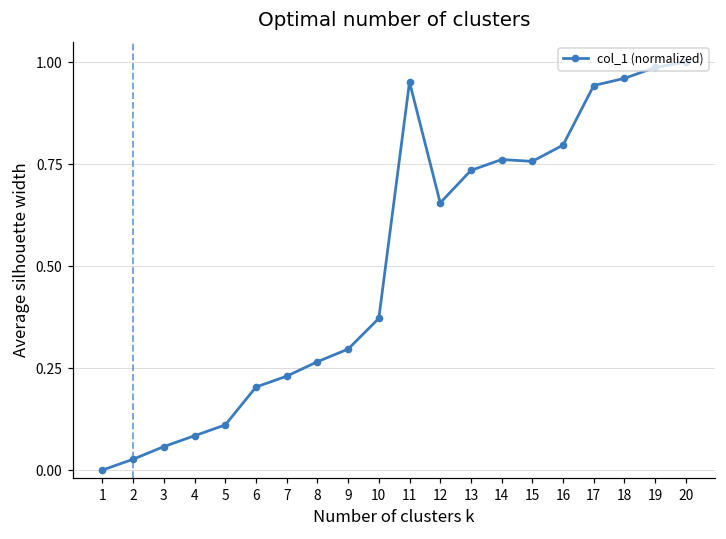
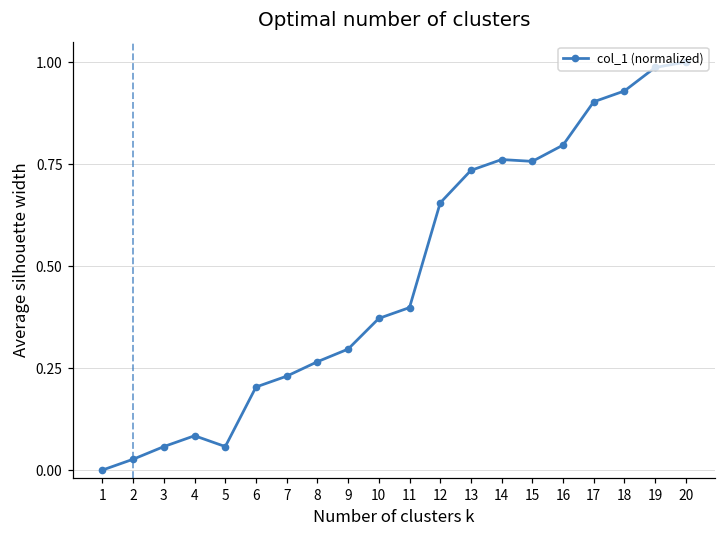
  {
    "1": 0.00,
    "2": 0.03,
    "3": 0.06,
    "4": 0.08,
-   "5": 0.11,
+   "5": 0.06,
    "6": 0.20,
    "7": 0.23,
    "8": 0.27,
    "9": 0.30,
    "10": 0.37,
-   "11": 0.95,
+   "11": 0.40,
    "12": 0.65,
    "13": 0.73,
    "14": 0.76,
    "15": 0.76,
    "16": 0.80,
-   "17": 0.94,
-   "18": 0.96
+   "17": 0.90,
+   "18": 0.93
  }
